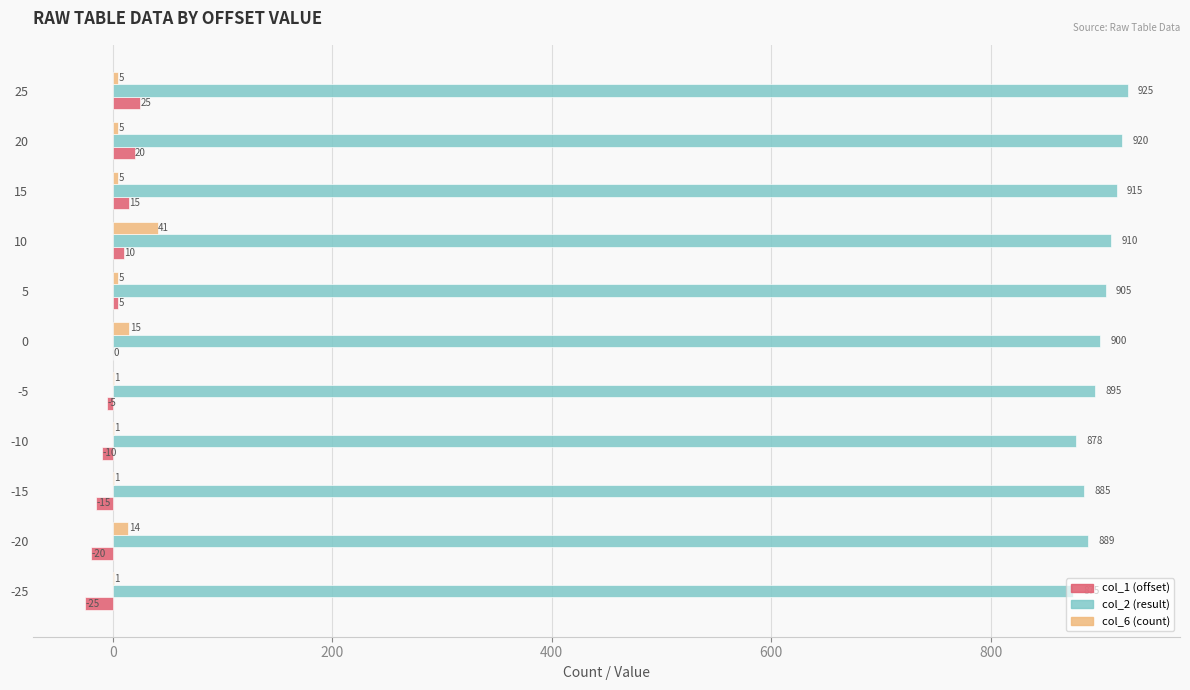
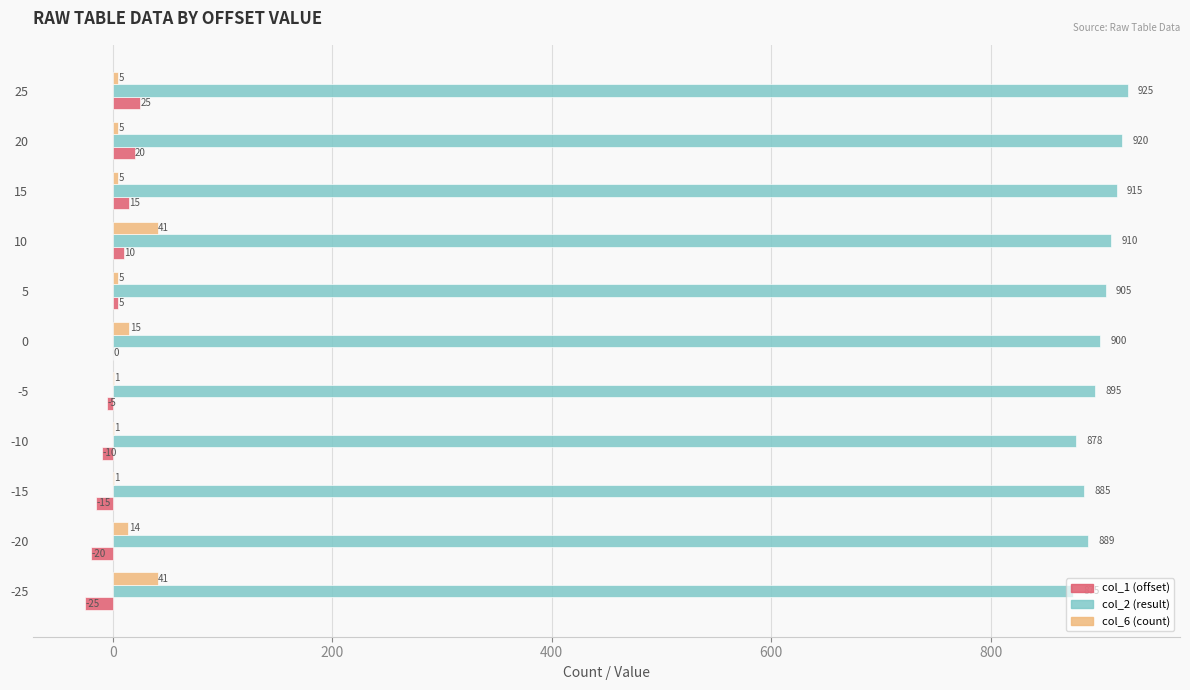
  {
    "col_1 (offset)": {
      "25": 25,
      "20": 20,
      "15": 15,
      "10": 10,
      "5": 5,
      "0": 0,
      "-5": -5,
      "-10": -10,
      "-15": -15,
      "-20": -20,
      "-25": -25
    },
    "col_2 (result)": {
      "25": 925,
      "20": 920,
      "15": 915,
      "10": 910,
      "5": 905,
      "0": 900,
      "-5": 895,
      "-10": 878,
      "-15": 885,
      "-20": 889
    },
    "col_6 (count)": {
      "25": 5,
      "20": 5,
      "15": 5,
      "10": 41,
      "5": 5,
      "0": 15,
      "-5": 1,
      "-10": 1,
      "-15": 1,
      "-20": 14,
-     "-25": 1
+     "-25": 41
    }
  }
